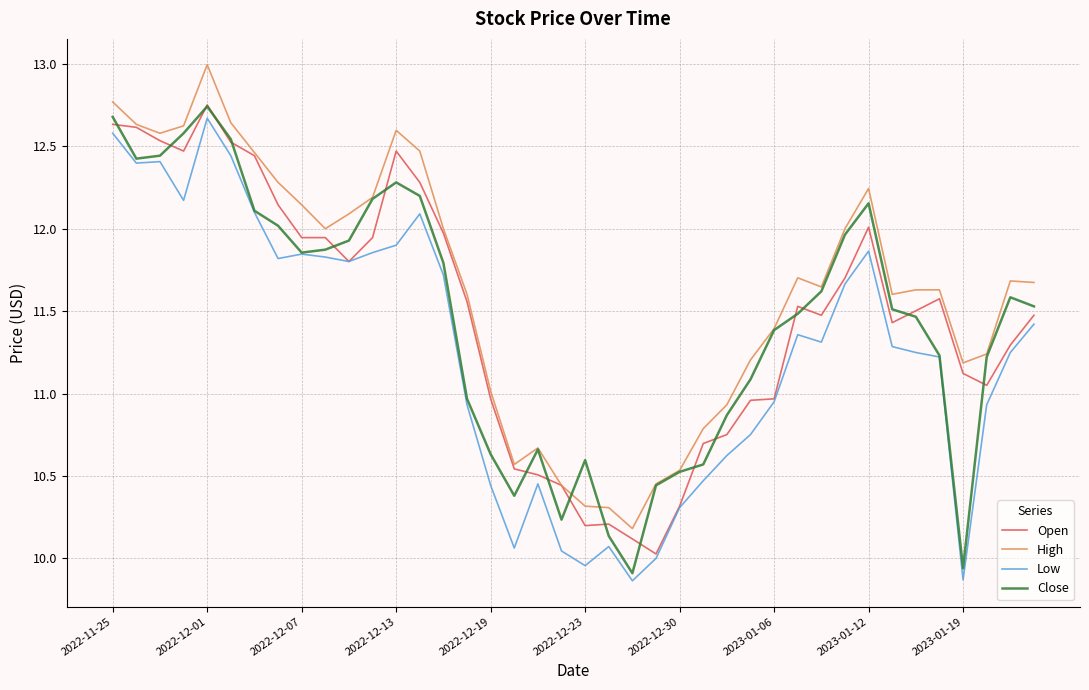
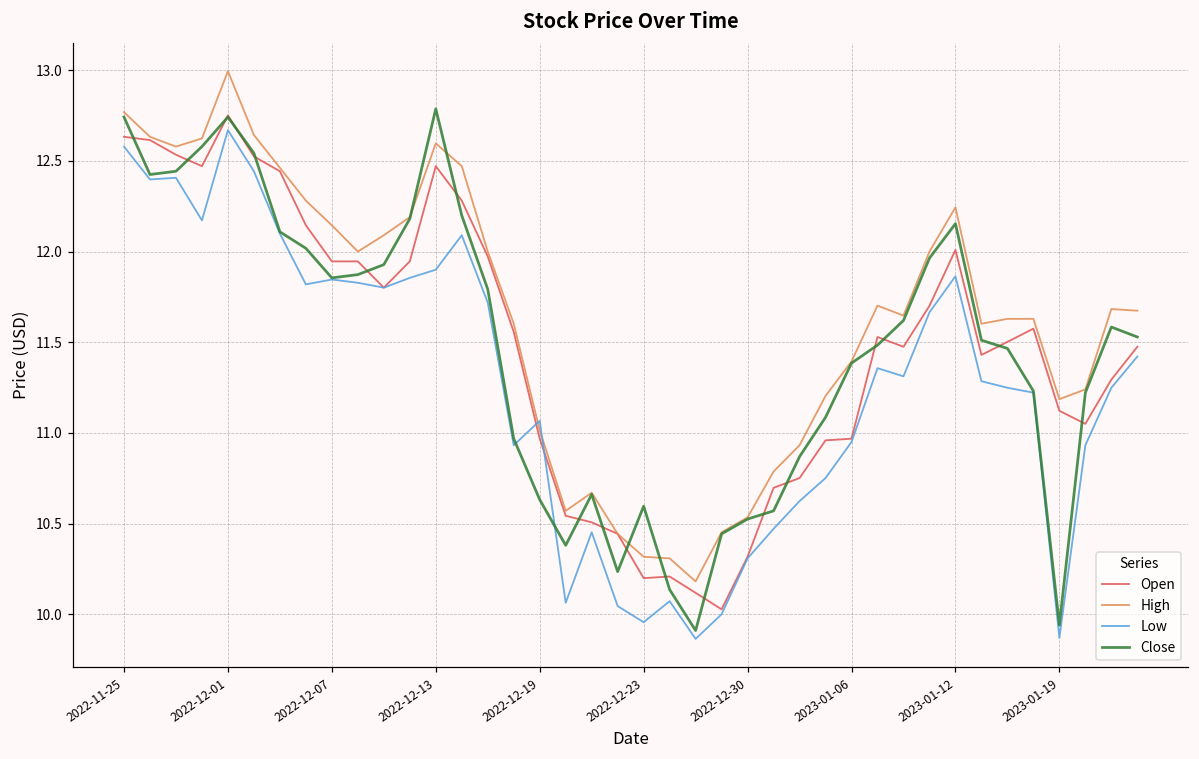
  {
    "Low": {
      "2022-11-25": 12.58,
      "2022-12-01": 12.67,
      "2022-12-13": 11.90,
-     "2022-12-19": 10.44,
+     "2022-12-19": 11.07,
      "2022-12-23": 9.96,
      "2023-01-06": 10.95,
      "2023-01-12": 11.86,
      "2023-01-19": 9.87
    },
    "Close": {
-     "2022-11-25": 12.68,
-     "2022-12-13": 12.28,
+     "2022-11-25": 12.74,
+     "2022-12-13": 12.79,
      "2022-12-19": 10.63,
      "2022-12-23": 10.60,
      "2023-01-12": 12.15,
      "2023-01-19": 9.94
    }
  }
